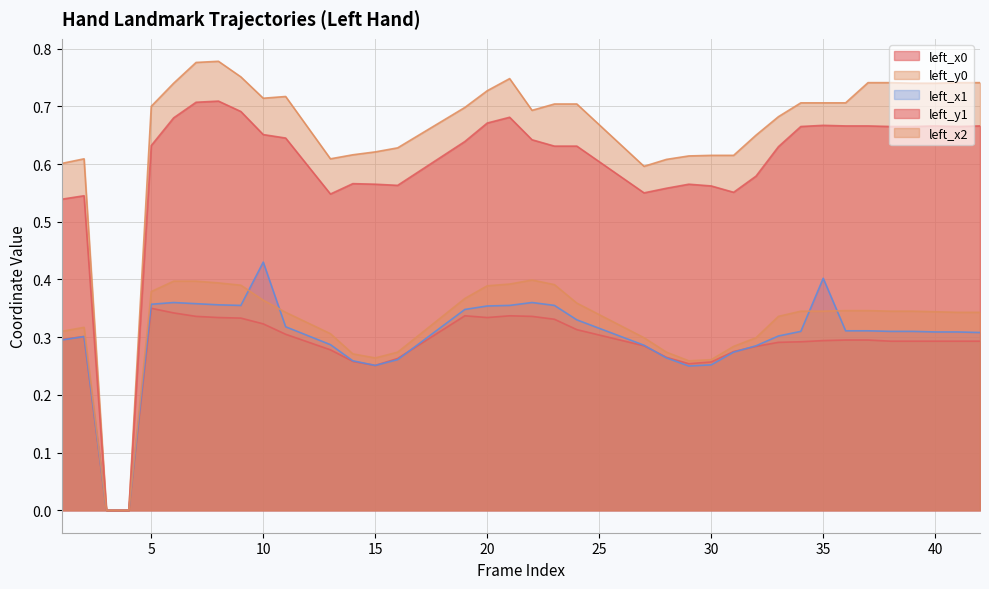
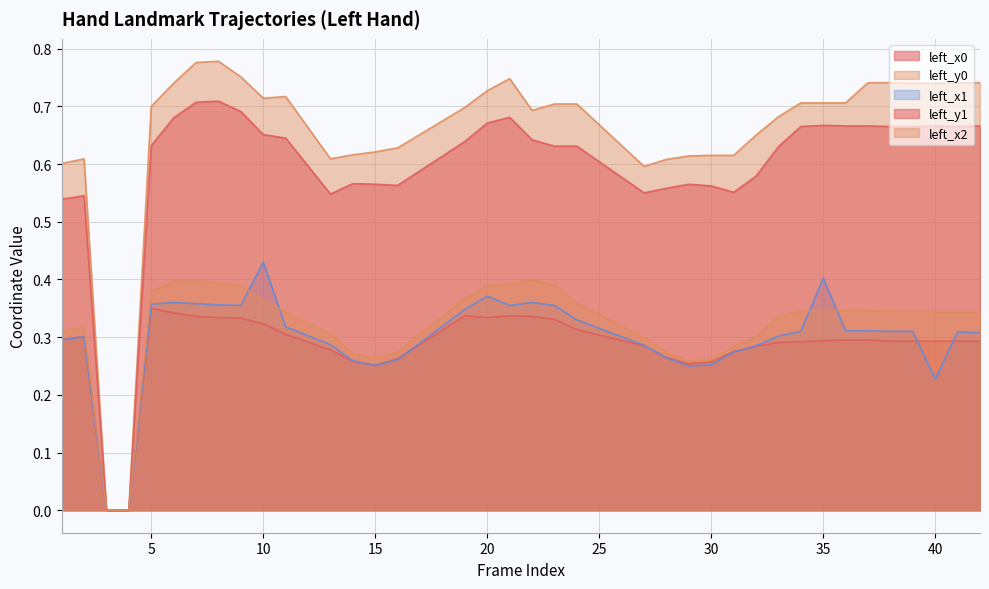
  {
    "left_x1": {
      "5": 0.36,
      "10": 0.43,
-     "20": 0.35,
+     "20": 0.37,
      "30": 0.25,
      "35": 0.40,
-     "40": 0.31
+     "40": 0.23
    }
  }
